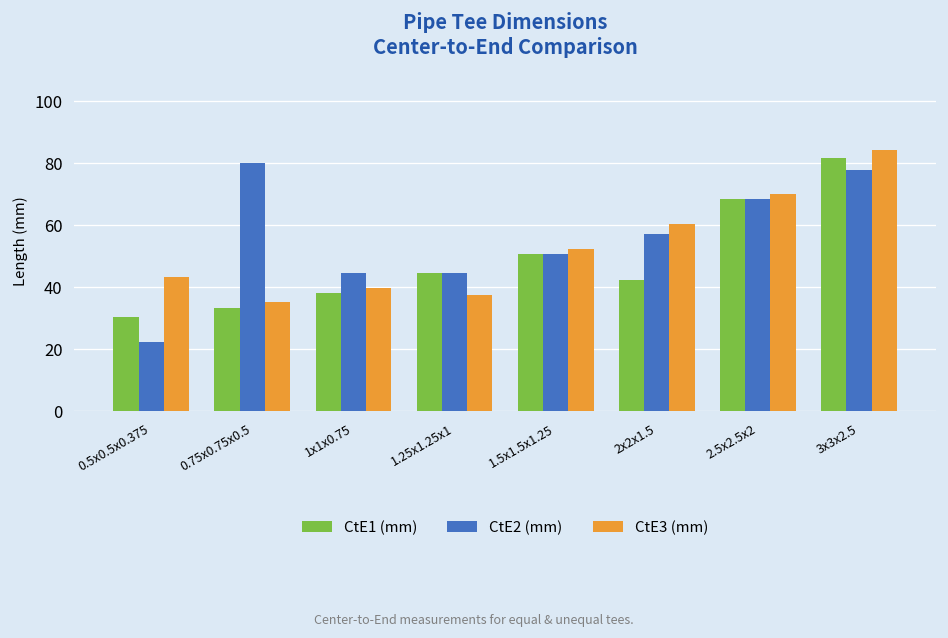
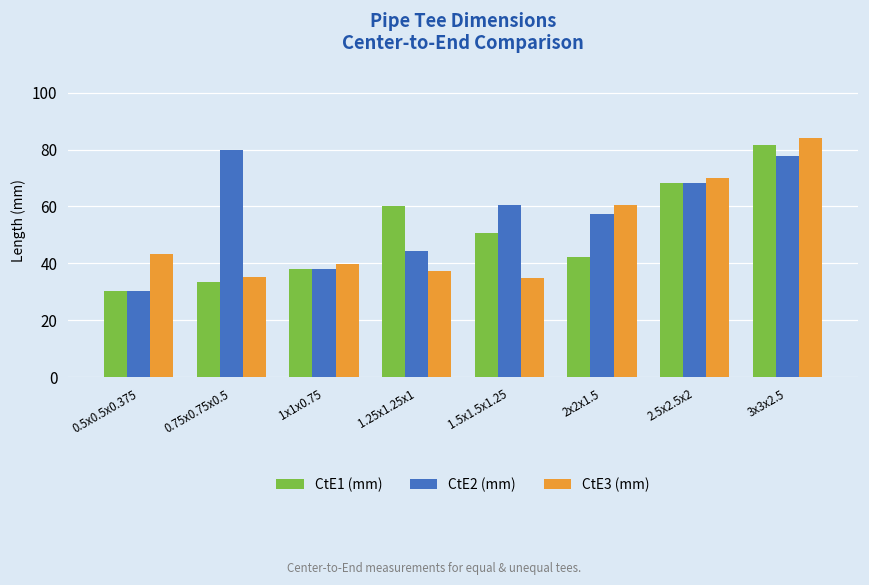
  {
    "CtE1 (mm)": {
      "0.5x0.5x0.375": 30,
      "0.75x0.75x0.5": 33,
      "1x1x0.75": 38,
-     "1.25x1.25x1": 45,
+     "1.25x1.25x1": 60,
      "1.5x1.5x1.25": 51,
      "2x2x1.5": 42,
      "2.5x2.5x2": 68,
      "3x3x2.5": 82
    },
    "CtE2 (mm)": {
-     "0.5x0.5x0.375": 22,
+     "0.5x0.5x0.375": 30,
      "0.75x0.75x0.5": 80,
-     "1x1x0.75": 44,
+     "1x1x0.75": 38,
      "1.25x1.25x1": 45,
-     "1.5x1.5x1.25": 51,
+     "1.5x1.5x1.25": 61,
      "2x2x1.5": 57,
      "2.5x2.5x2": 68,
      "3x3x2.5": 78
    },
    "CtE3 (mm)": {
      "0.5x0.5x0.375": 43,
      "0.75x0.75x0.5": 35,
      "1x1x0.75": 40,
      "1.25x1.25x1": 37,
-     "1.5x1.5x1.25": 52,
+     "1.5x1.5x1.25": 35,
      "2x2x1.5": 61,
      "2.5x2.5x2": 70,
      "3x3x2.5": 84
    }
  }
